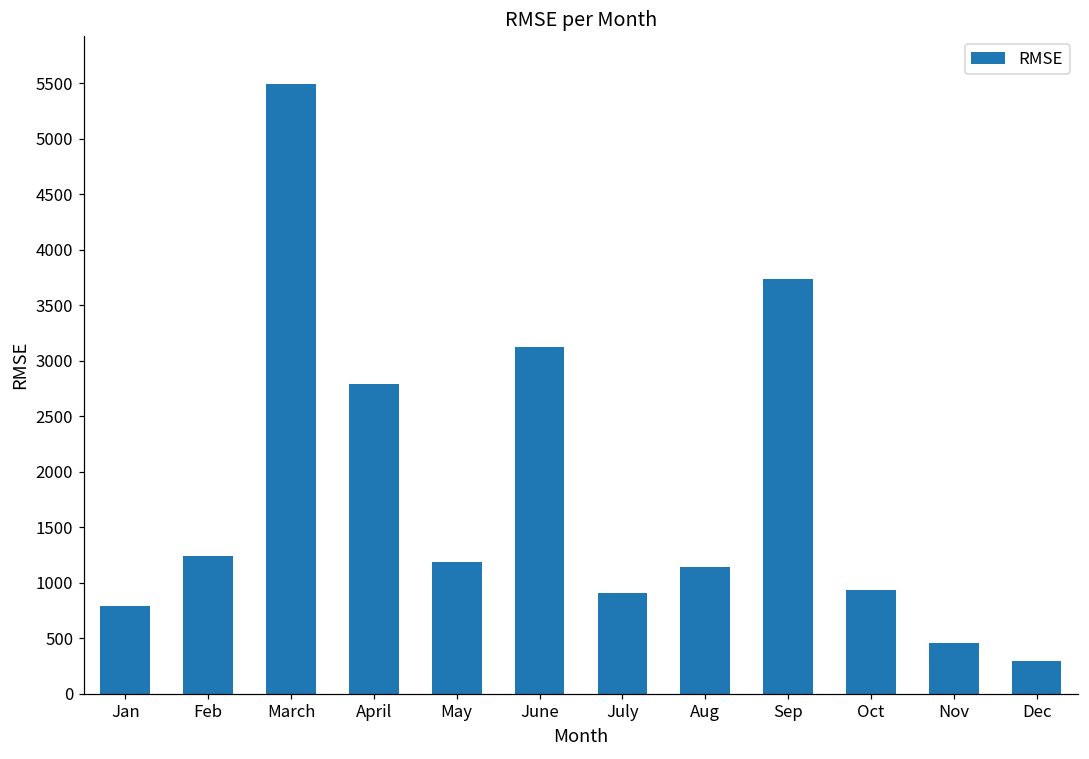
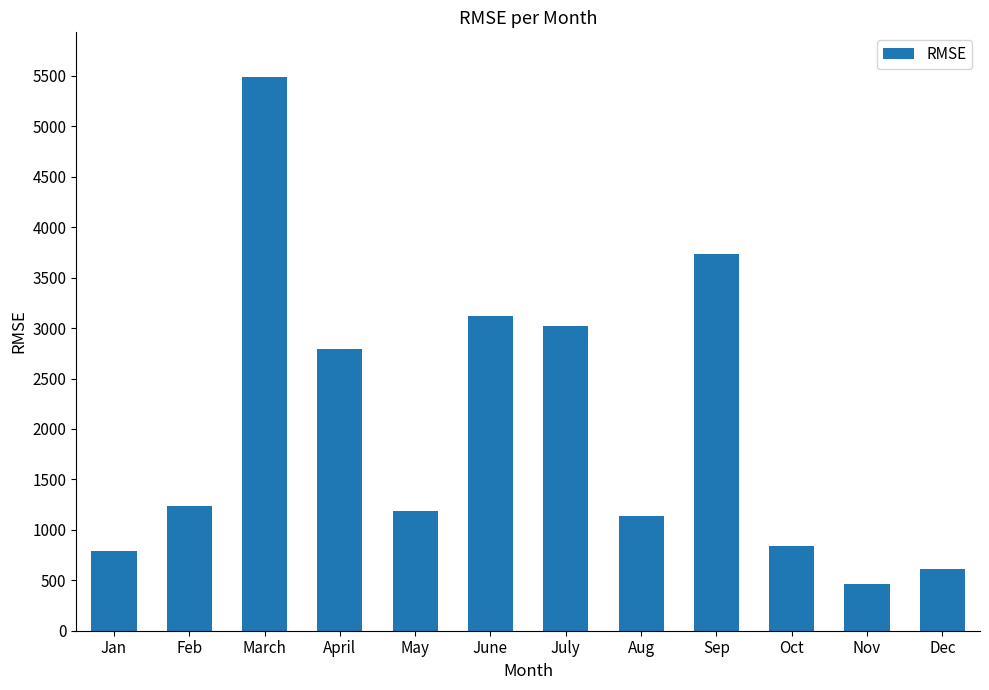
  {
    "Jan": 790,
    "Feb": 1240,
    "March": 5490,
    "April": 2790,
    "May": 1190,
    "June": 3120,
-   "July": 910,
+   "July": 3020,
    "Aug": 1140,
    "Sep": 3740,
-   "Oct": 930,
+   "Oct": 840,
    "Nov": 460,
-   "Dec": 300
+   "Dec": 610
  }
